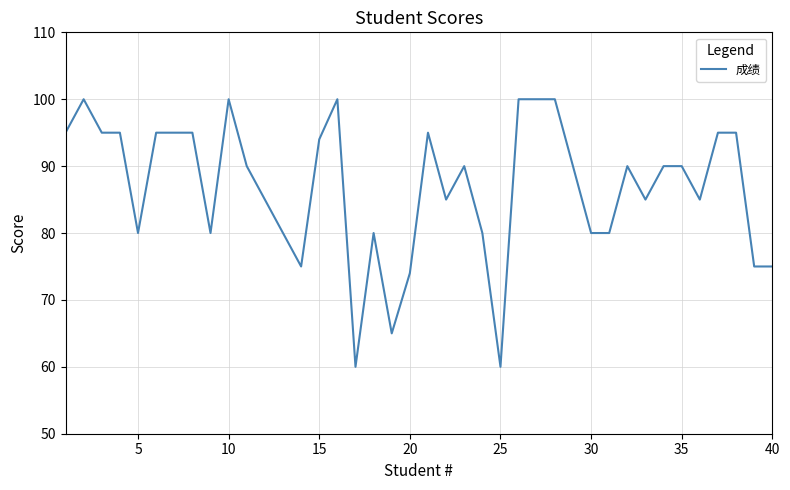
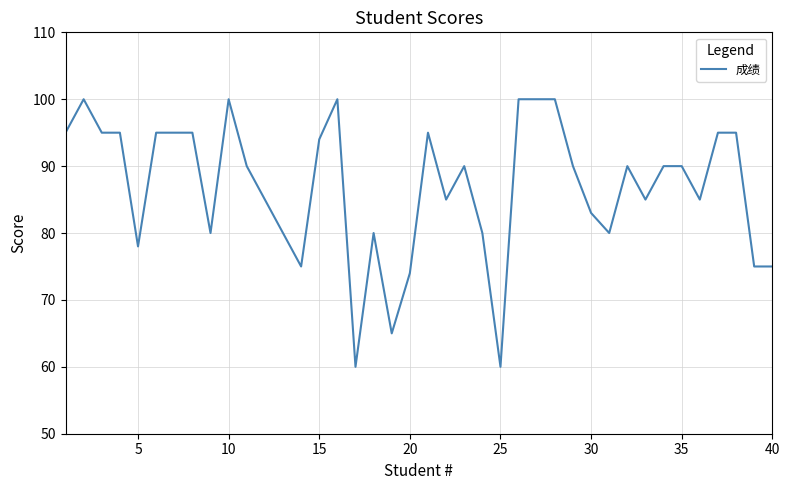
  {
-   "5": 80,
+   "5": 78,
    "10": 100,
    "15": 94,
    "20": 74,
    "25": 60,
-   "30": 80,
+   "30": 83,
    "35": 90,
    "40": 75
  }
